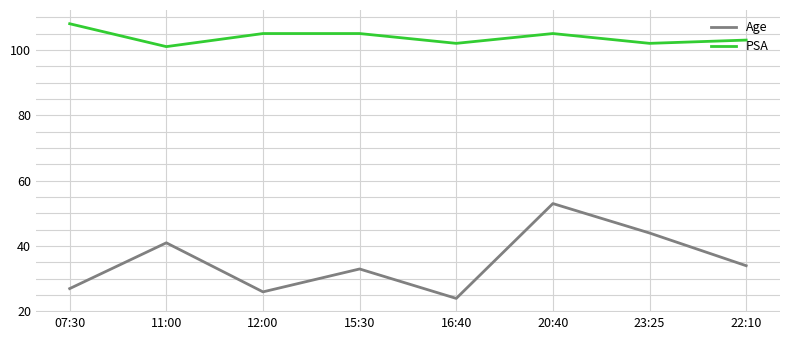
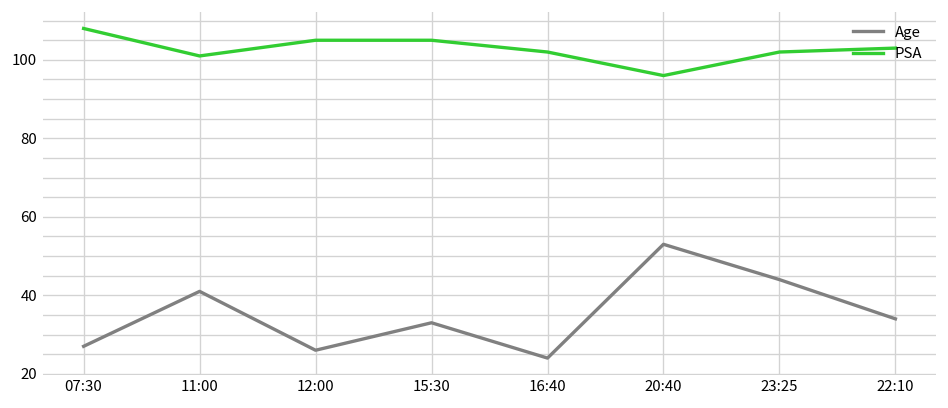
  {
    "Age": {
      "07:30": 27,
      "11:00": 41,
      "12:00": 26,
      "15:30": 33,
      "16:40": 24,
      "20:40": 53,
      "23:25": 44,
      "22:10": 34
    },
    "PSA": {
      "07:30": 108,
      "11:00": 101,
      "12:00": 105,
      "15:30": 105,
      "16:40": 102,
-     "20:40": 105,
+     "20:40": 96,
      "23:25": 102,
      "22:10": 103
    }
  }
